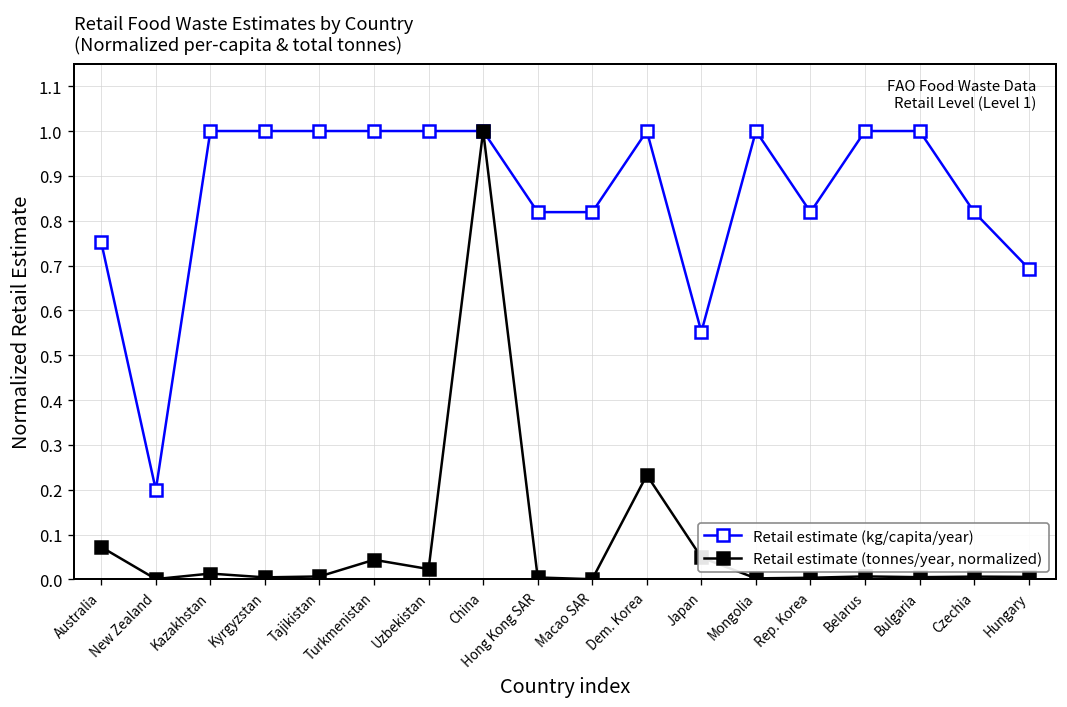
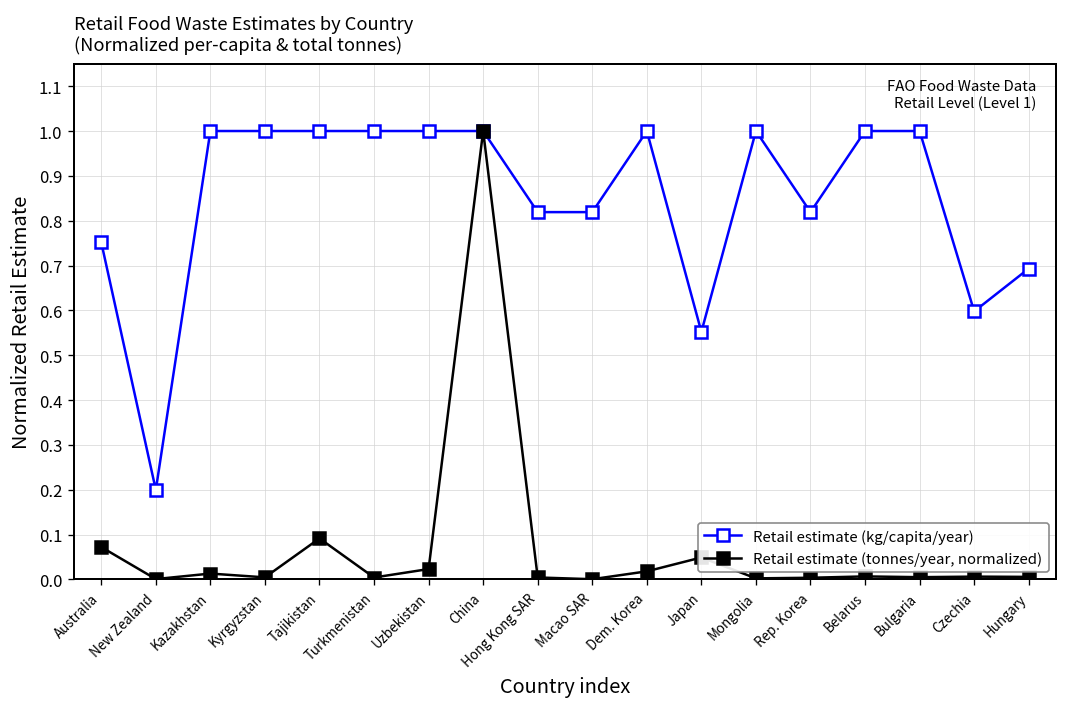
  {
    "Retail estimate (kg/capita/year)": {
      "Australia": 0.75,
      "New Zealand": 0.20,
      "Kazakhstan": 1.00,
      "Kyrgyzstan": 1.00,
      "Tajikistan": 1.00,
      "Turkmenistan": 1.00,
      "Uzbekistan": 1.00,
      "Hong Kong SAR": 0.82,
      "Macao SAR": 0.82,
      "Dem. Korea": 1.00,
      "Japan": 0.55,
      "Mongolia": 1.00,
      "Rep. Korea": 0.82,
      "Belarus": 1.00,
-     "Czechia": 0.82,
+     "Czechia": 0.60,
      "Hungary": 0.69
    },
    "Retail estimate (tonnes/year, normalized)": {
      "Australia": 0.07,
      "New Zealand": 0.00,
      "Kazakhstan": 0.01,
      "Kyrgyzstan": 0.00,
-     "Tajikistan": 0.01,
-     "Turkmenistan": 0.04,
+     "Tajikistan": 0.09,
+     "Turkmenistan": 0.00,
      "Uzbekistan": 0.02,
      "Hong Kong SAR": 0.00,
      "Macao SAR": 0.00,
-     "Dem. Korea": 0.23,
+     "Dem. Korea": 0.02,
      "Mongolia": 0.00,
      "Rep. Korea": 0.00,
      "Belarus": 0.01,
      "Bulgaria": 0.00,
      "Czechia": 0.01,
      "Hungary": 0.01
    }
  }
